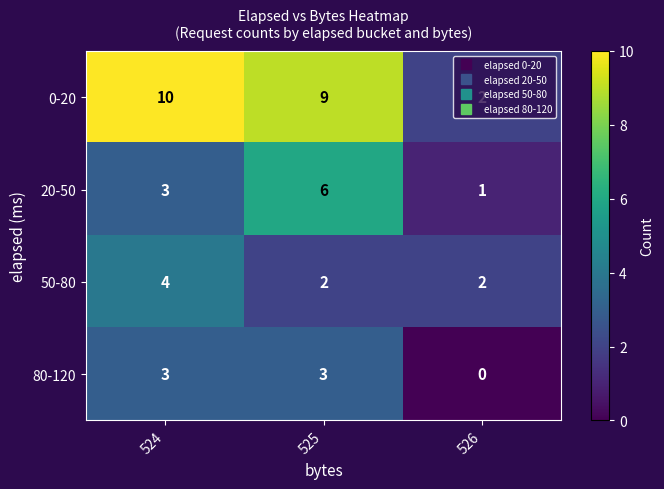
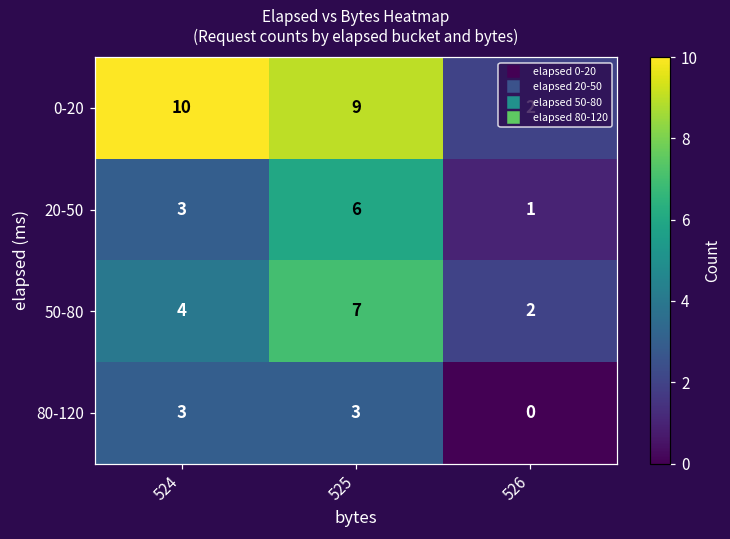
  {
    "0-20": {
      "524": 10,
      "525": 9
    },
    "20-50": {
      "524": 3,
      "525": 6,
      "526": 1
    },
    "50-80": {
      "524": 4,
-     "525": 2,
+     "525": 7,
      "526": 2
    },
    "80-120": {
      "524": 3,
      "525": 3,
      "526": 0
    }
  }
